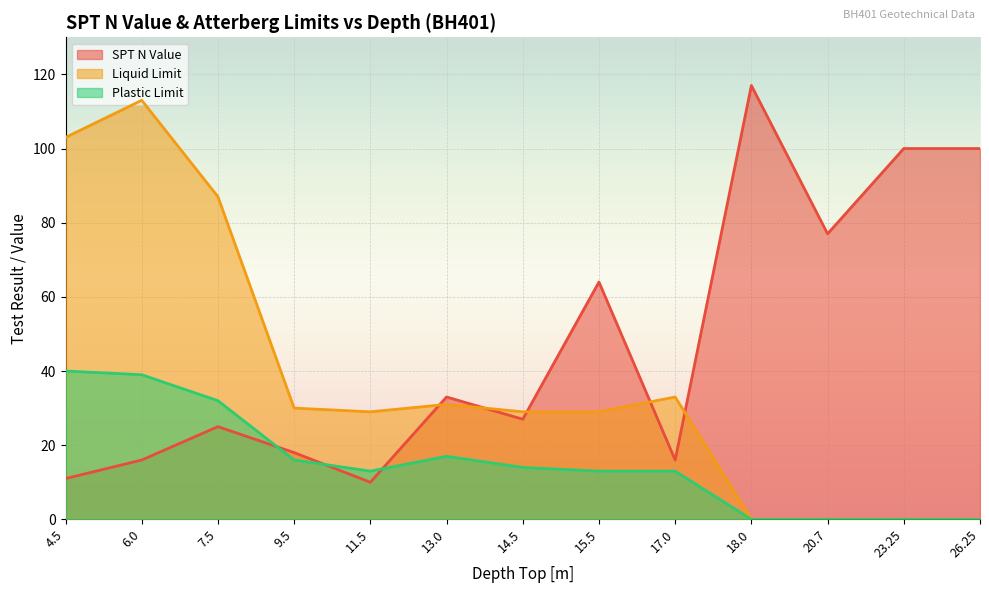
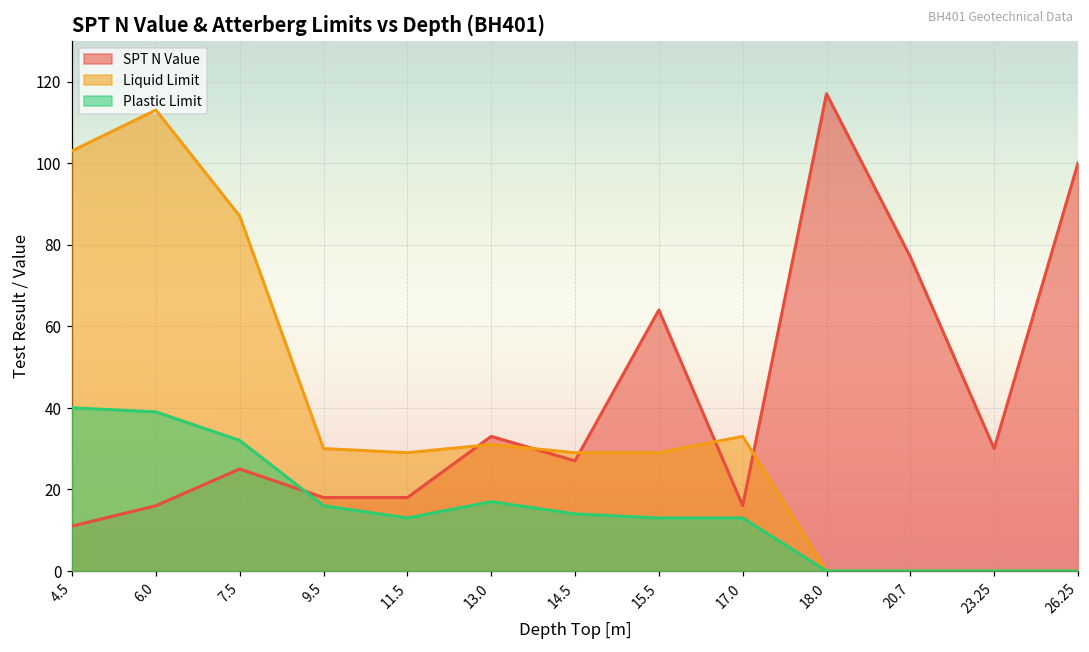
  {
    "SPT N Value": {
      "4.5": 11,
      "6.0": 16,
      "7.5": 25,
      "9.5": 18,
-     "11.5": 10,
+     "11.5": 18,
      "13.0": 33,
      "14.5": 27,
      "15.5": 64,
      "17.0": 16,
      "18.0": 117,
      "20.7": 77,
-     "23.25": 100,
+     "23.25": 30,
      "26.25": 100
    },
    "Liquid Limit": {
      "4.5": 103,
      "7.5": 87,
      "9.5": 30,
      "11.5": 29,
      "13.0": 31,
      "14.5": 29,
      "15.5": 29,
      "17.0": 33
    },
    "Plastic Limit": {
      "4.5": 40,
      "6.0": 39,
      "7.5": 32,
      "9.5": 16,
      "11.5": 13,
      "13.0": 17,
      "14.5": 14,
      "15.5": 13,
      "17.0": 13
    }
  }
